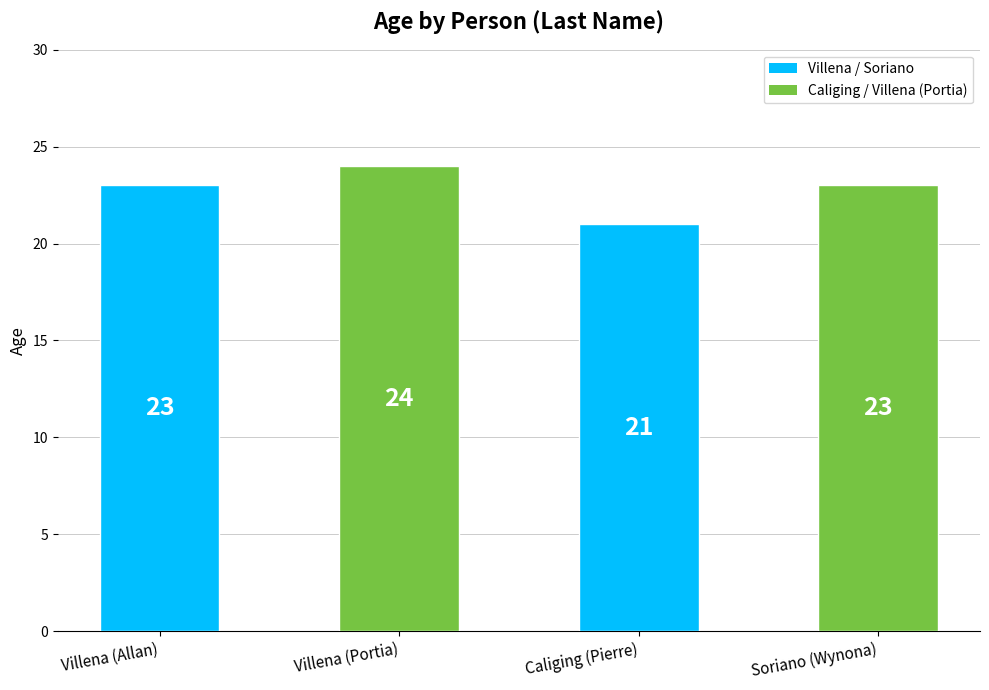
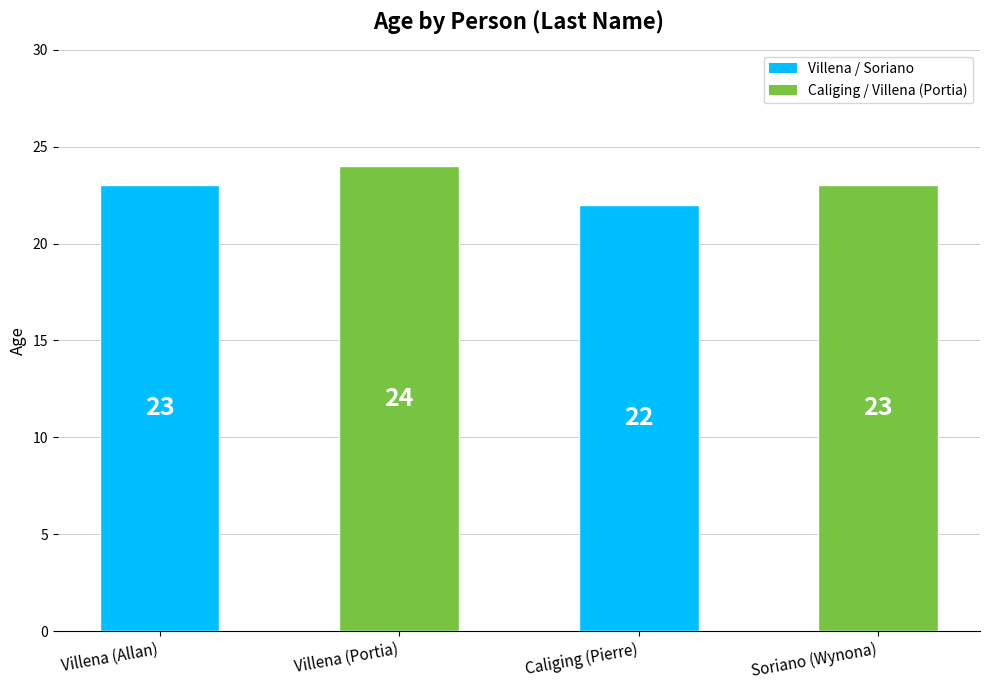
  {
    "Villena (Allan)": 23,
    "Villena (Portia)": 24,
-   "Caliging (Pierre)": 21,
+   "Caliging (Pierre)": 22,
    "Soriano (Wynona)": 23
  }
